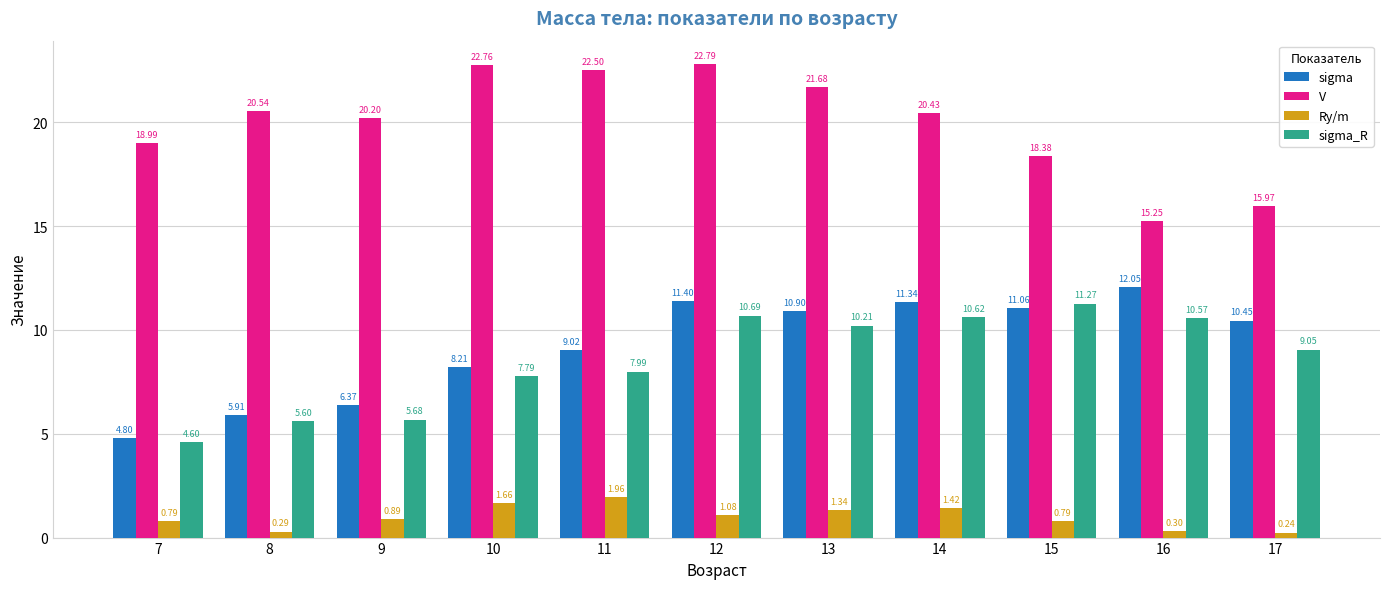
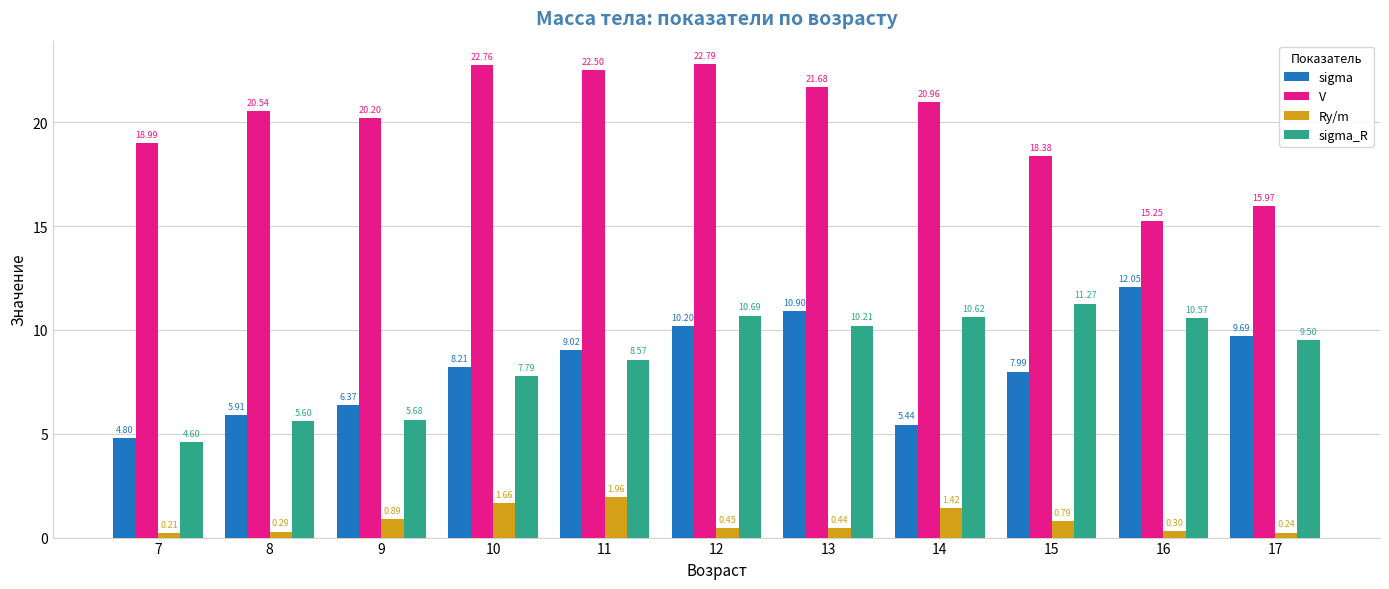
  {
    "sigma": {
      "7": 4.80,
      "8": 5.91,
      "9": 6.37,
      "10": 8.21,
      "11": 9.02,
-     "12": 11.40,
+     "12": 10.20,
      "13": 10.90,
-     "14": 11.34,
-     "15": 11.06,
+     "14": 5.44,
+     "15": 7.99,
      "16": 12.05,
-     "17": 10.45
+     "17": 9.69
    },
    "V": {
      "7": 18.99,
      "8": 20.54,
      "9": 20.20,
      "10": 22.76,
      "11": 22.50,
      "12": 22.79,
      "13": 21.68,
-     "14": 20.43,
+     "14": 20.96,
      "15": 18.38,
      "16": 15.25,
      "17": 15.97
    },
    "Ry/m": {
-     "7": 0.79,
+     "7": 0.21,
      "8": 0.29,
      "9": 0.89,
      "10": 1.66,
      "11": 1.96,
-     "12": 1.08,
-     "13": 1.34,
+     "12": 0.45,
+     "13": 0.44,
      "14": 1.42,
      "15": 0.79,
      "16": 0.30,
      "17": 0.24
    },
    "sigma_R": {
      "7": 4.60,
      "8": 5.60,
      "9": 5.68,
      "10": 7.79,
-     "11": 7.99,
+     "11": 8.57,
      "12": 10.69,
      "13": 10.21,
      "14": 10.62,
      "15": 11.27,
      "16": 10.57,
-     "17": 9.05
+     "17": 9.50
    }
  }
